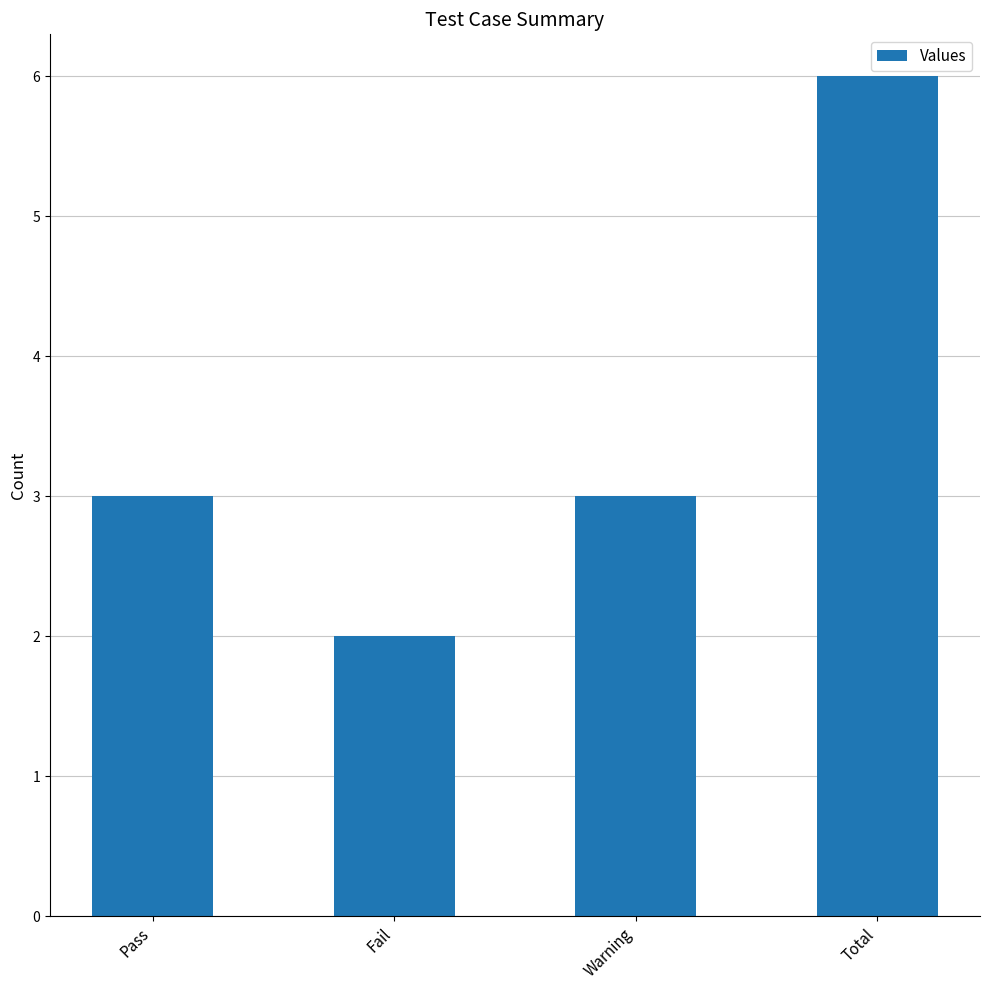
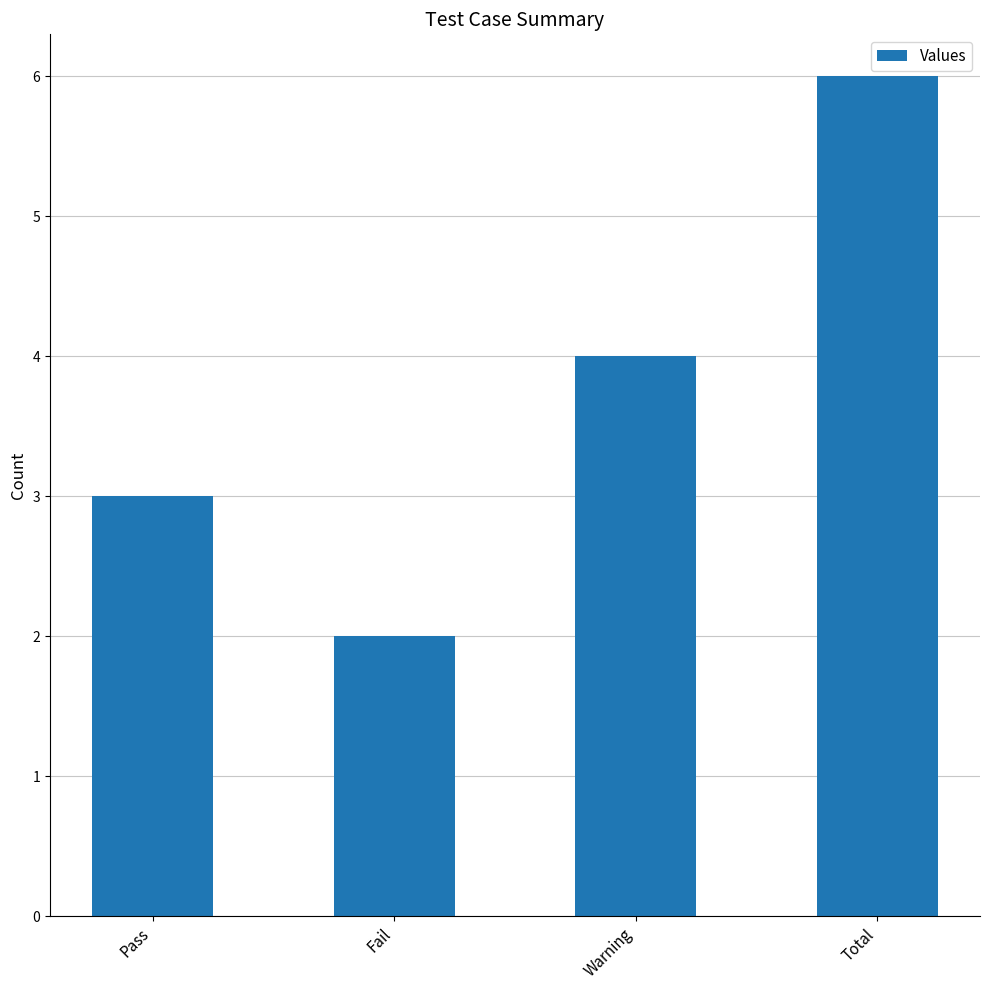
  {
    "Pass": 3,
    "Fail": 2,
-   "Warning": 3,
+   "Warning": 4,
    "Total": 6
  }
